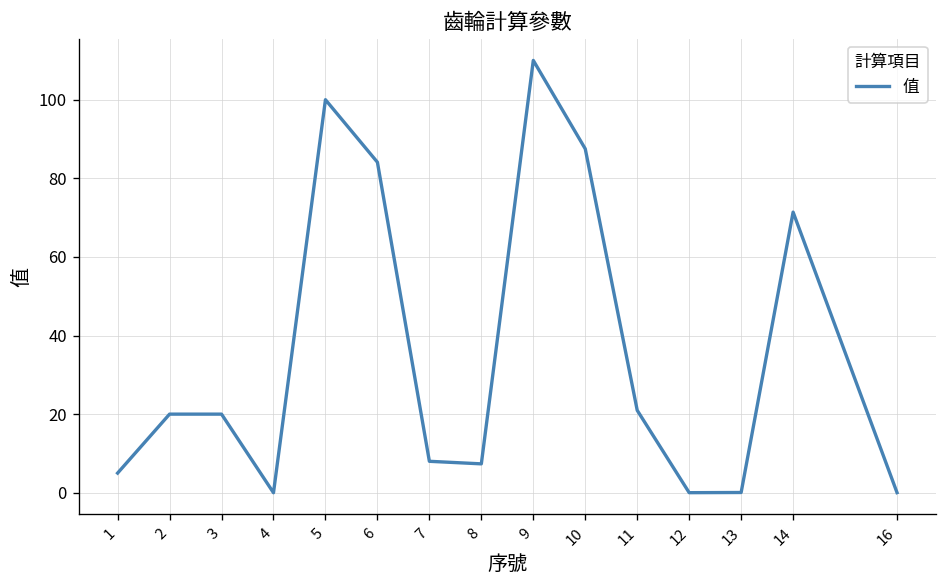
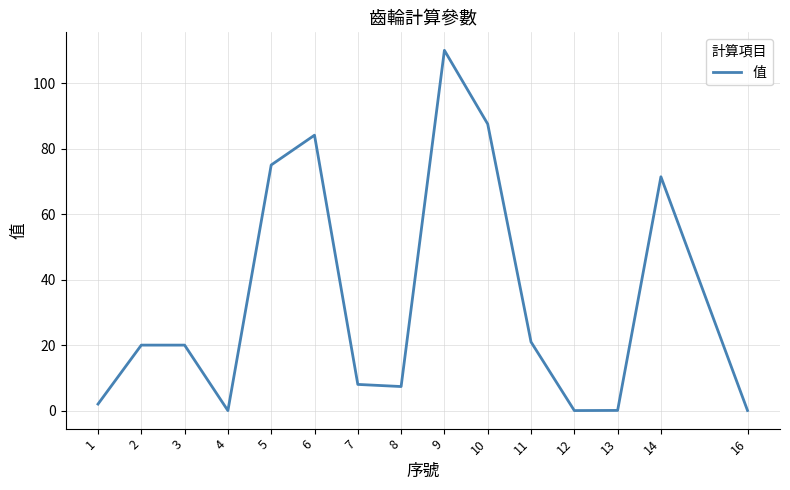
  {
-   "1": 5,
+   "1": 2,
    "2": 20,
    "3": 20,
    "4": 0,
-   "5": 100,
+   "5": 75,
    "6": 84,
    "7": 8,
    "8": 7,
    "9": 110,
    "10": 88,
    "11": 21,
    "12": 0,
    "13": 0,
    "14": 71,
    "16": 0
  }
